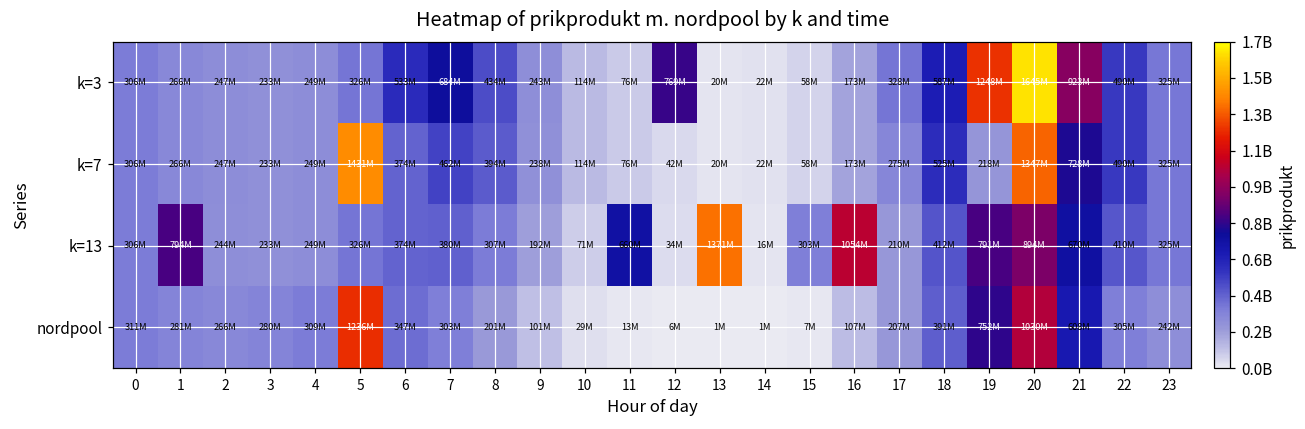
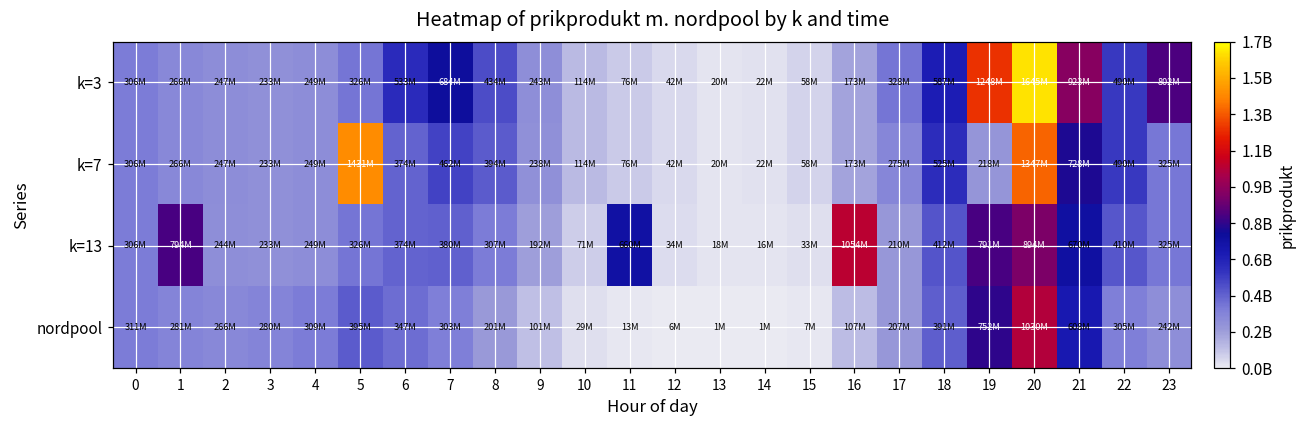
  {
    "k=3": {
      "0": "306M",
      "1": "266M",
      "2": "247M",
      "3": "233M",
      "4": "249M",
      "5": "326M",
      "6": "533M",
      "7": "684M",
      "8": "434M",
      "9": "243M",
      "10": "114M",
      "11": "76M",
-     "12": "769M",
+     "12": "42M",
      "13": "20M",
      "14": "22M",
      "15": "58M",
      "16": "173M",
      "17": "328M",
      "18": "587M",
      "19": "1248M",
      "20": "1645M",
      "21": "923M",
      "22": "490M",
-     "23": "325M"
+     "23": "802M"
    },
    "k=7": {
      "0": "306M",
      "1": "266M",
      "2": "247M",
      "3": "233M",
      "4": "249M",
      "5": "1431M",
      "6": "374M",
      "7": "462M",
      "8": "394M",
      "9": "238M",
      "10": "114M",
      "11": "76M",
      "12": "42M",
      "13": "20M",
      "14": "22M",
      "15": "58M",
      "16": "173M",
      "17": "275M",
      "18": "525M",
      "19": "218M",
      "20": "1347M",
      "21": "728M",
      "22": "490M",
      "23": "325M"
    },
    "k=13": {
      "0": "306M",
      "1": "794M",
      "2": "244M",
      "3": "233M",
      "4": "249M",
      "5": "326M",
      "6": "374M",
      "7": "380M",
      "8": "307M",
      "9": "192M",
      "10": "71M",
      "11": "660M",
      "12": "34M",
-     "13": "1371M",
+     "13": "18M",
      "14": "16M",
-     "15": "303M",
+     "15": "33M",
      "16": "1054M",
      "17": "210M",
      "18": "412M",
      "19": "791M",
      "20": "894M",
      "21": "670M",
      "22": "410M",
      "23": "325M"
    },
    "nordpool": {
      "0": "311M",
      "1": "281M",
      "2": "266M",
      "3": "280M",
      "4": "309M",
-     "5": "1236M",
+     "5": "395M",
      "6": "347M",
      "7": "303M",
      "8": "201M",
      "9": "101M",
      "10": "29M",
      "11": "13M",
      "12": "6M",
      "13": "1M",
      "14": "1M",
      "15": "7M",
      "16": "107M",
      "17": "207M",
      "18": "391M",
      "19": "752M",
      "20": "1030M",
      "21": "608M",
      "22": "305M",
      "23": "242M"
    }
  }
